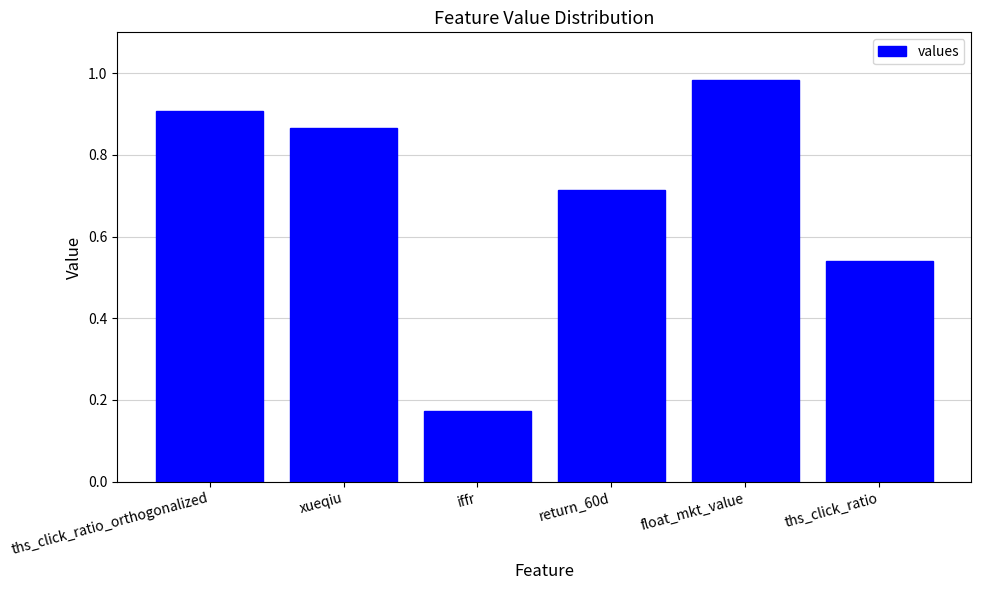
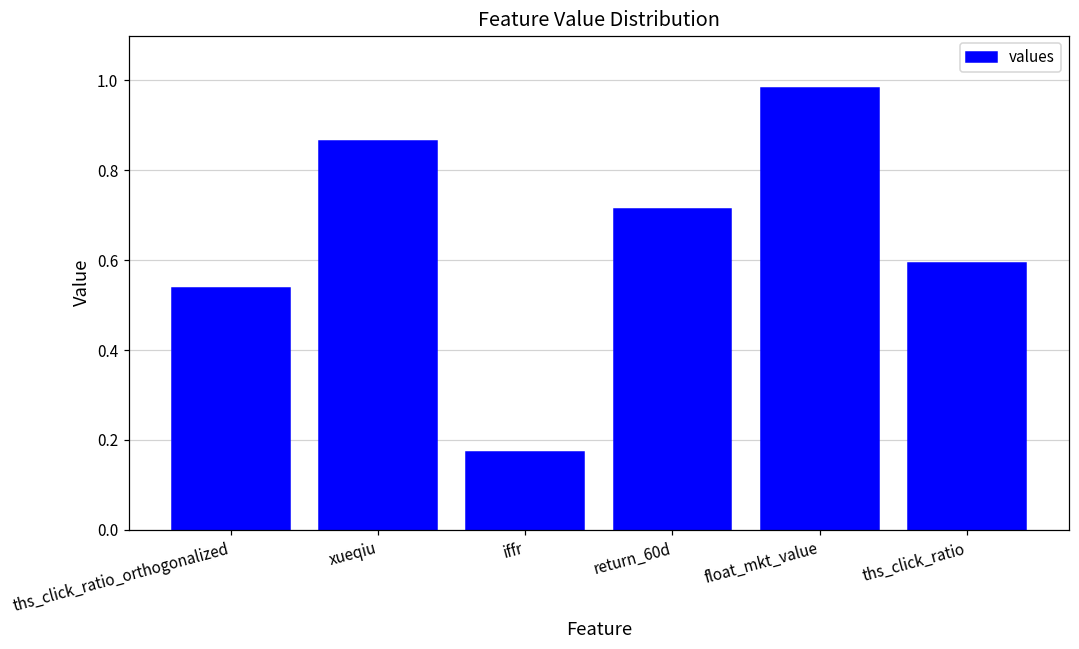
  {
-   "ths_click_ratio_orthogonalized": 0.91,
+   "ths_click_ratio_orthogonalized": 0.54,
    "xueqiu": 0.87,
    "iffr": 0.17,
    "return_60d": 0.71,
    "float_mkt_value": 0.98,
-   "ths_click_ratio": 0.54
+   "ths_click_ratio": 0.59
  }
